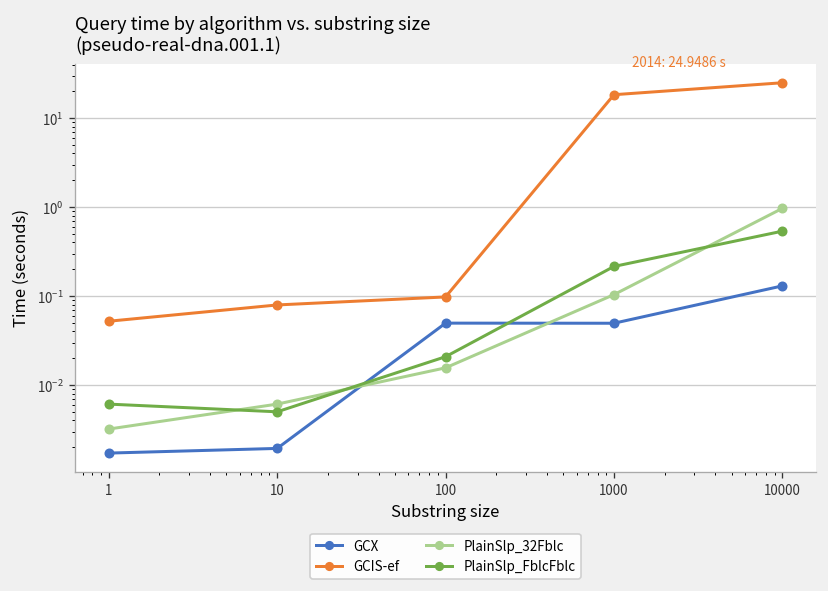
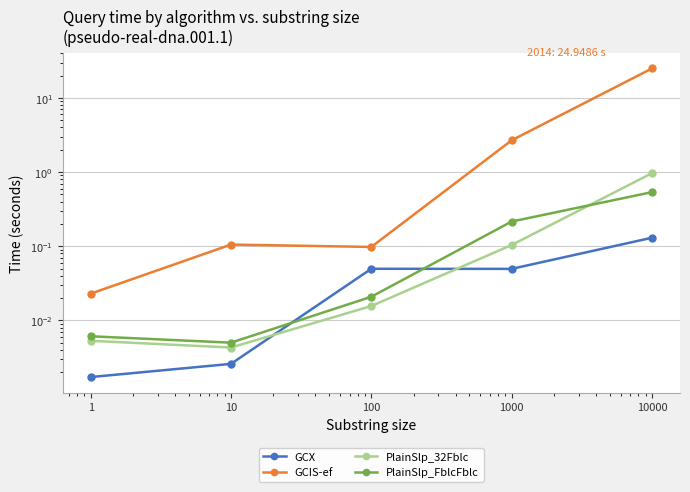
  {
    "GCX": {
      "1": 0.0017,
-     "10": 0.0019,
+     "10": 0.0026,
      "100": 0.05,
      "1000": 0.05,
      "10000": 0.13
    },
    "GCIS-ef": {
-     "1": 0.05,
-     "10": 0.08,
+     "1": 0.023,
+     "10": 0.11,
      "100": 0.10,
-     "1000": 18,
+     "1000": 2.7,
      "10000": 25
    },
    "PlainSlp_32Fblc": {
-     "1": 0.0032,
-     "10": 0.006,
+     "1": 0.005,
+     "10": 0.004,
      "100": 0.016,
      "1000": 0.10,
      "10000": 1.0
    },
    "PlainSlp_FblcFblc": {
      "1": 0.006,
      "10": 0.005,
      "100": 0.021,
      "1000": 0.22,
      "10000": 0.5
    }
  }
